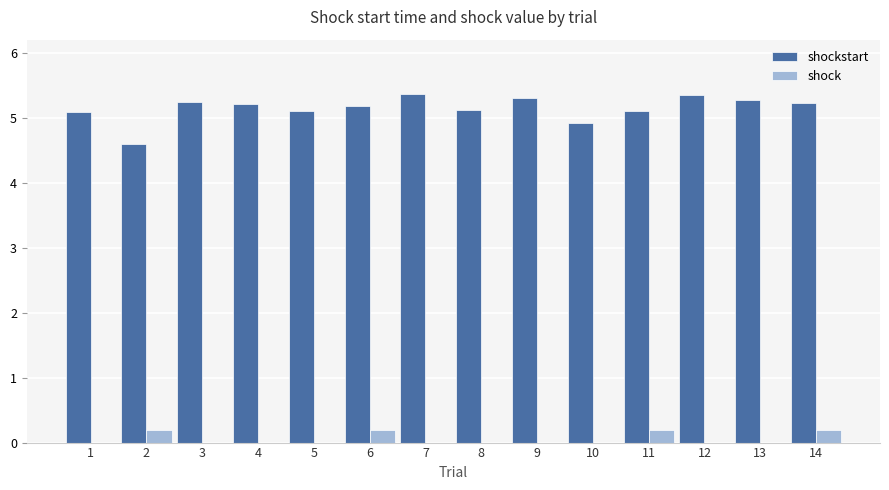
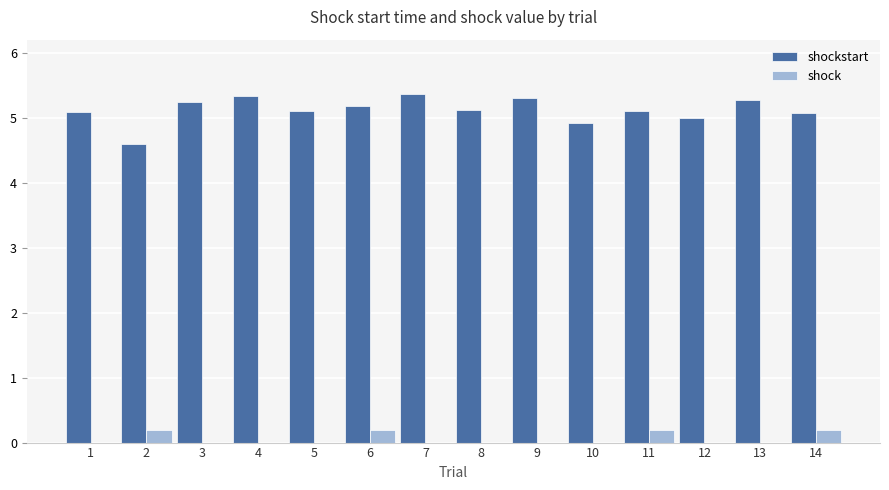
  {
    "shockstart": {
      "1": 5.1,
      "2": 4.6,
      "3": 5.2,
-     "4": 5.2,
+     "4": 5.3,
      "5": 5.1,
      "6": 5.2,
      "7": 5.4,
      "8": 5.1,
      "9": 5.3,
      "10": 4.9,
      "11": 5.1,
-     "12": 5.4,
+     "12": 5.0,
      "13": 5.3,
-     "14": 5.2
+     "14": 5.1
    },
    "shock": {
      "1": 0.0,
      "2": 0.2,
      "3": 0.0,
      "4": 0.0,
      "5": 0.0,
      "6": 0.2,
      "7": 0.0,
      "8": 0.0,
      "9": 0.0,
      "10": 0.0,
      "11": 0.2,
      "12": 0.0,
      "13": 0.0,
      "14": 0.2
    }
  }
